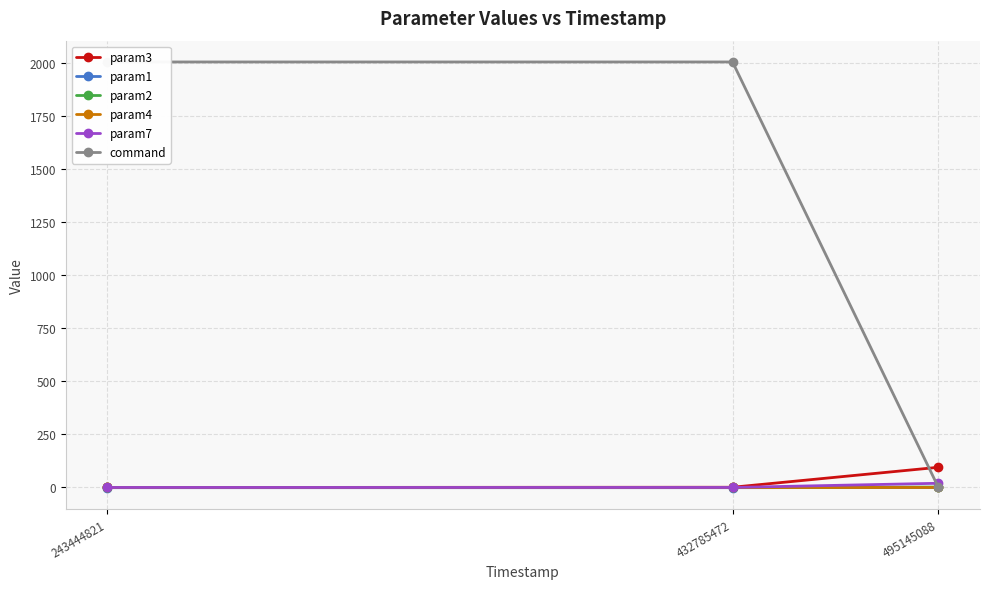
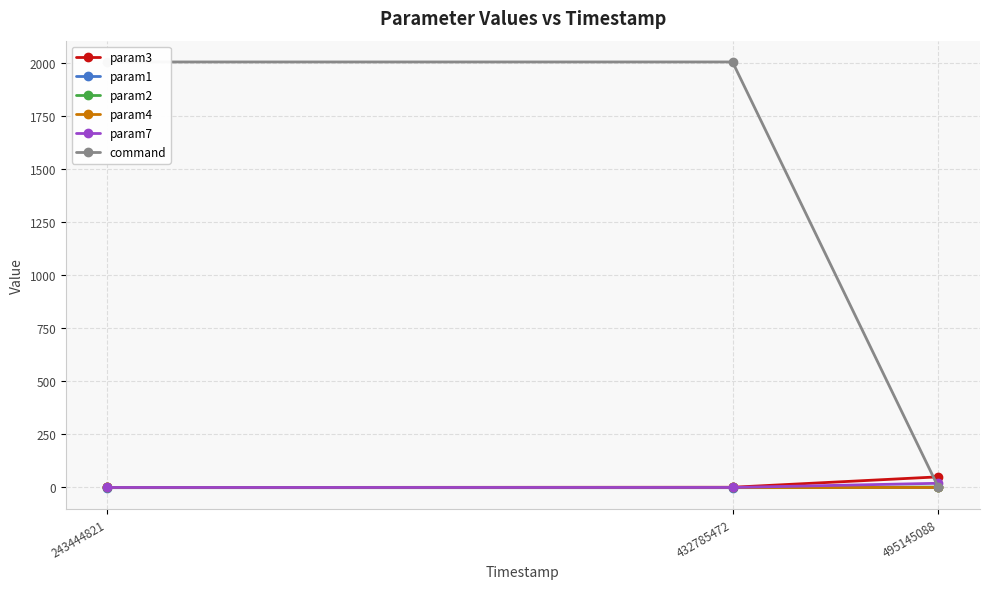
  {
    "param3": {
-     "495145088": 100
+     "495145088": 50
    },
    "param7": {
      "495145088": 20
    },
    "command": {
      "432785472": 2000
    }
  }
